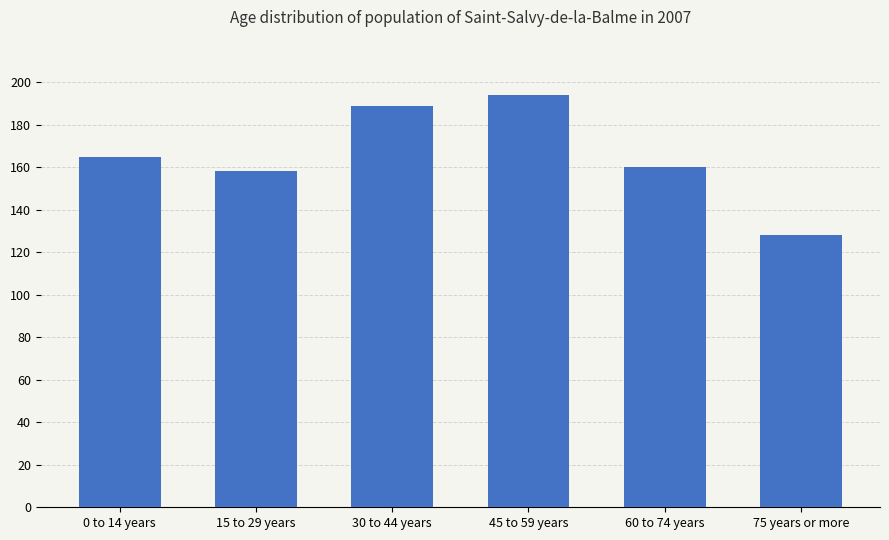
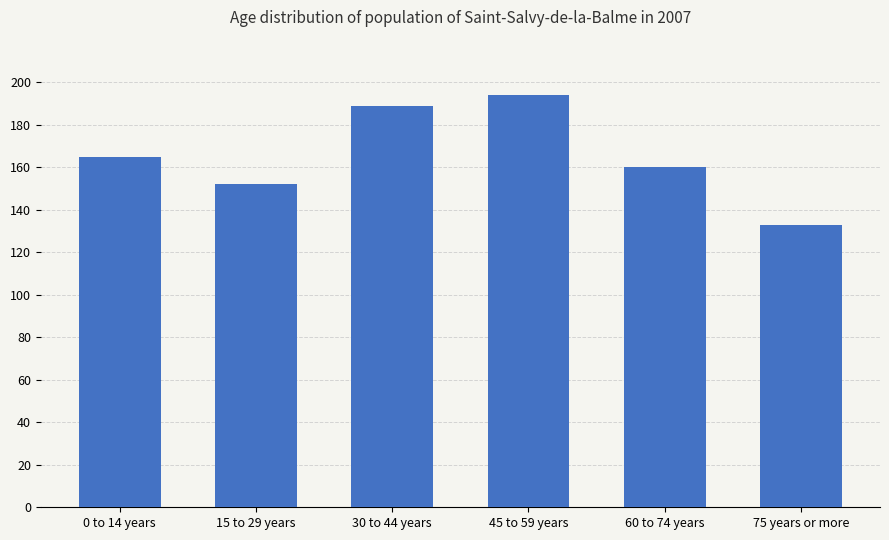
  {
    "0 to 14 years": 165,
-   "15 to 29 years": 158,
+   "15 to 29 years": 152,
    "30 to 44 years": 189,
    "45 to 59 years": 194,
    "60 to 74 years": 160,
-   "75 years or more": 128
+   "75 years or more": 133
  }
